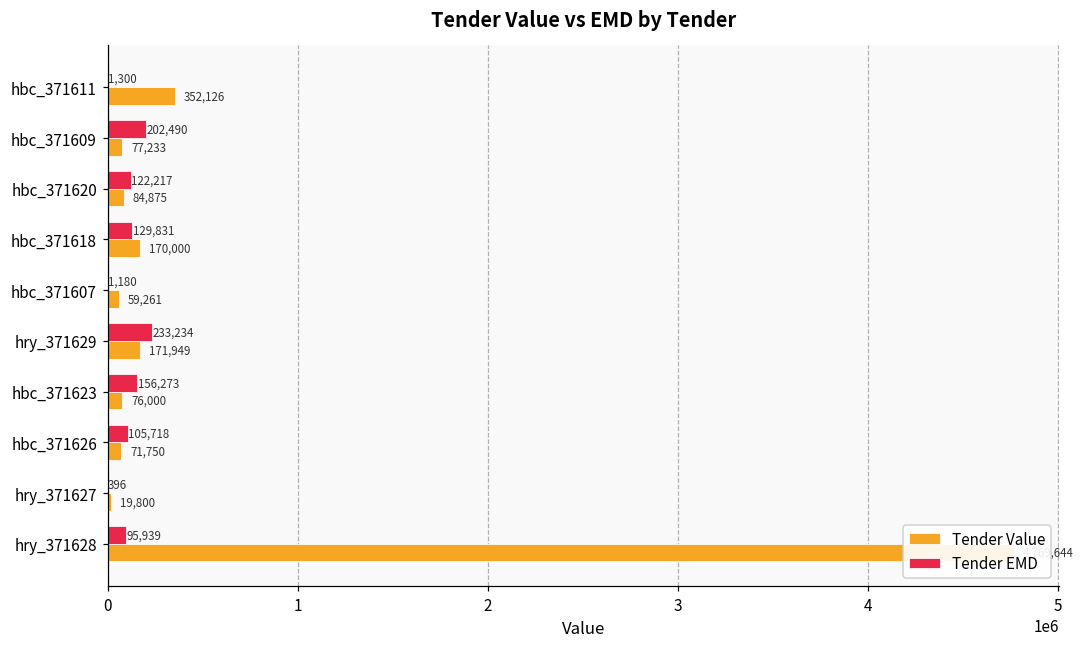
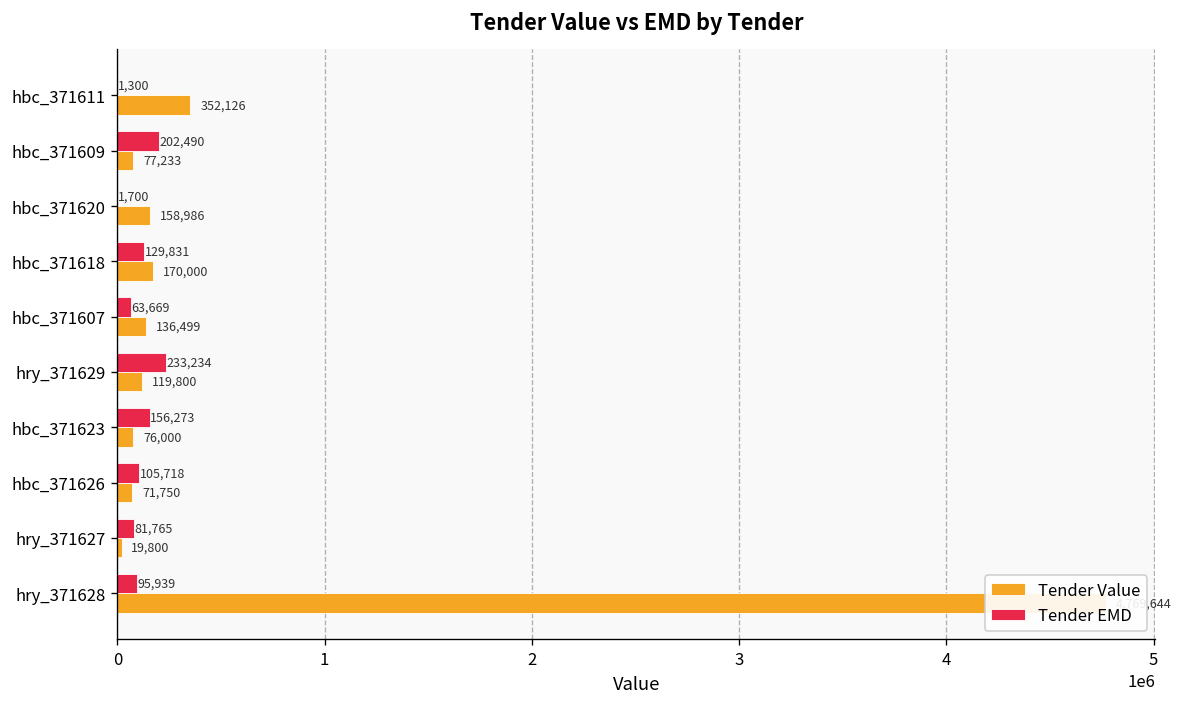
  {
    "Tender Value": {
      "hbc_371611": "352,126",
      "hbc_371609": "77,233",
-     "hbc_371620": "84,875",
+     "hbc_371620": "158,986",
      "hbc_371618": "170,000",
-     "hbc_371607": "59,261",
-     "hry_371629": "171,949",
+     "hbc_371607": "136,499",
+     "hry_371629": "119,800",
      "hbc_371623": "76,000",
      "hbc_371626": "71,750",
      "hry_371627": "19,800"
    },
    "Tender EMD": {
      "hbc_371611": "1,300",
      "hbc_371609": "202,490",
-     "hbc_371620": "122,217",
+     "hbc_371620": "1,700",
      "hbc_371618": "129,831",
-     "hbc_371607": "1,180",
+     "hbc_371607": "63,669",
      "hry_371629": "233,234",
      "hbc_371623": "156,273",
      "hbc_371626": "105,718",
-     "hry_371627": "396",
+     "hry_371627": "81,765",
      "hry_371628": "95,939"
    }
  }
